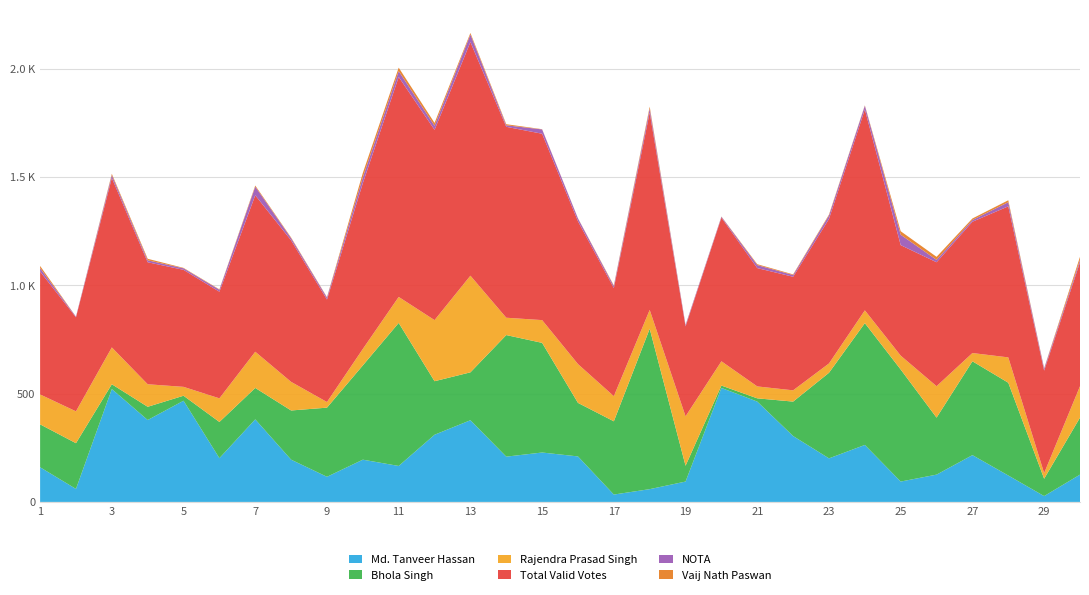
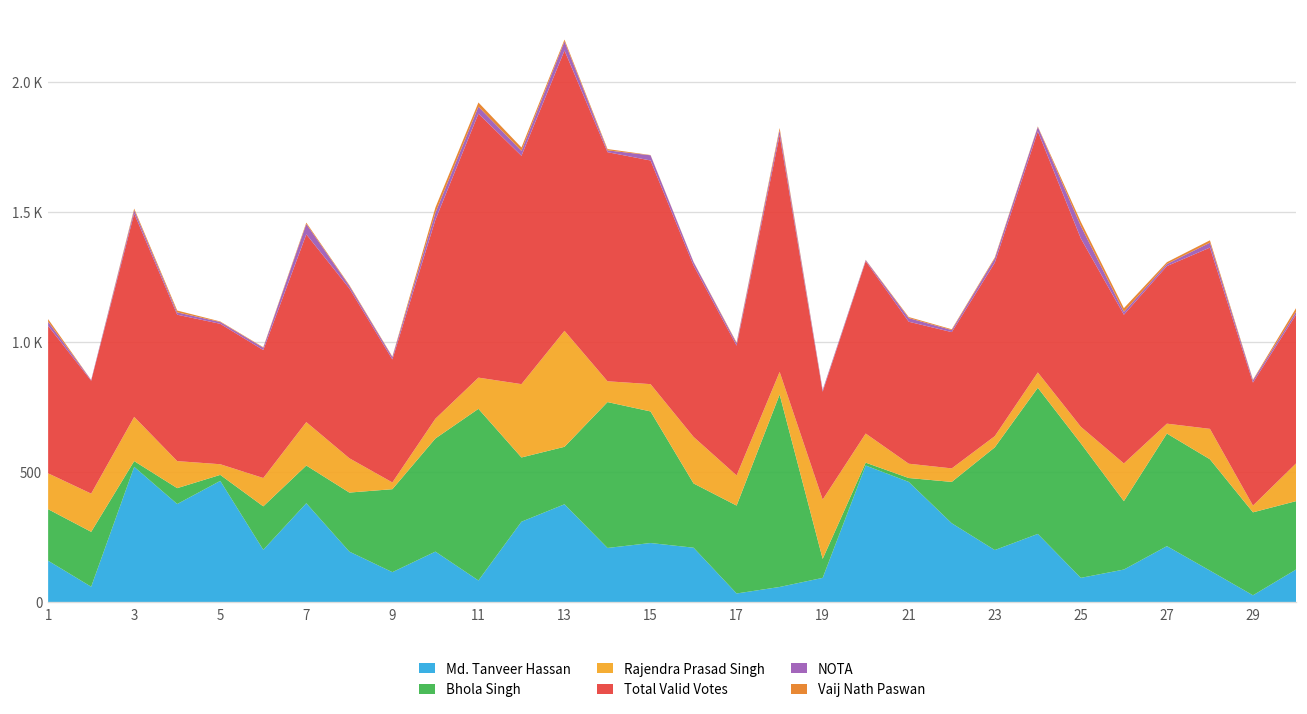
  {
    "Md. Tanveer Hassan": {
      "1": 160,
      "3": 520,
      "5": 470,
      "7": 380,
      "9": 120,
-     "11": 170,
+     "11": 80,
      "13": 380,
      "15": 230,
      "17": 30,
      "19": 90,
      "21": 460,
      "23": 200,
      "25": 90,
      "27": 220,
      "29": 30
    },
    "Bhola Singh": {
      "1": 200,
      "3": 20,
      "5": 20,
      "7": 150,
      "9": 320,
      "11": 660,
      "13": 220,
      "15": 510,
      "17": 340,
      "19": 70,
      "21": 20,
      "23": 400,
      "25": 520,
      "27": 430,
-     "29": 80
+     "29": 320
    },
    "Total Valid Votes": {
      "1": 570,
      "3": 780,
      "7": 720,
      "11": 1020,
      "13": 1080,
      "15": 860,
      "21": 550,
      "23": 670,
-     "25": 510
+     "25": 720
    },
    "NOTA": {
      "11": 30,
      "25": 50
    }
  }
